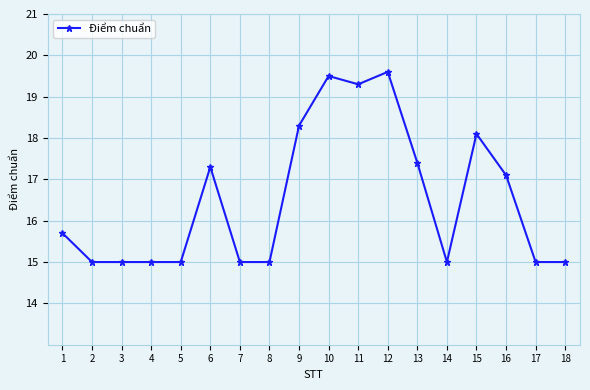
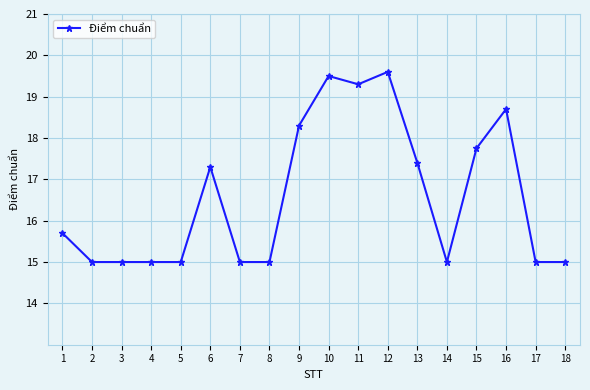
  {
    "1": 15.7,
    "2": 15.0,
    "3": 15.0,
    "4": 15.0,
    "5": 15.0,
    "6": 17.3,
    "7": 15.0,
    "8": 15.0,
    "9": 18.3,
    "10": 19.5,
    "11": 19.3,
    "12": 19.6,
    "13": 17.4,
    "14": 15.0,
-   "15": 18.1,
-   "16": 17.1,
+   "15": 17.8,
+   "16": 18.7,
    "17": 15.0,
    "18": 15.0
  }
